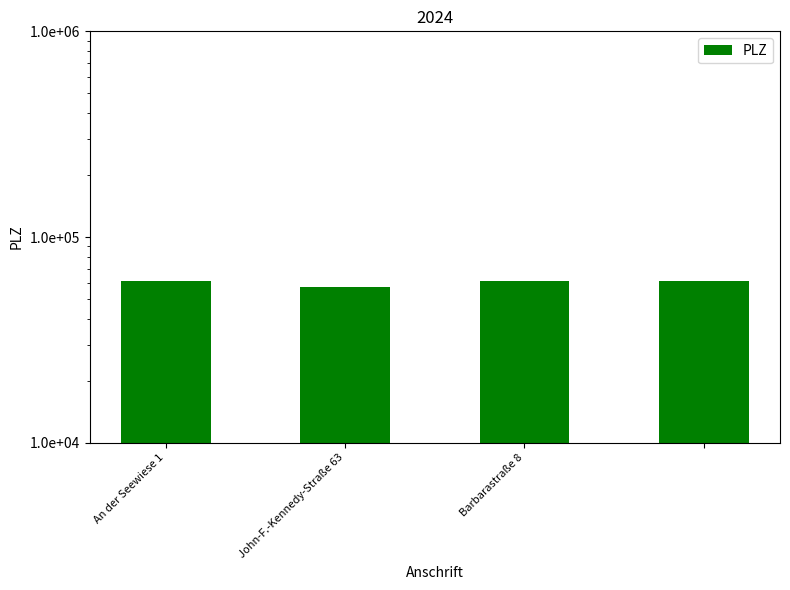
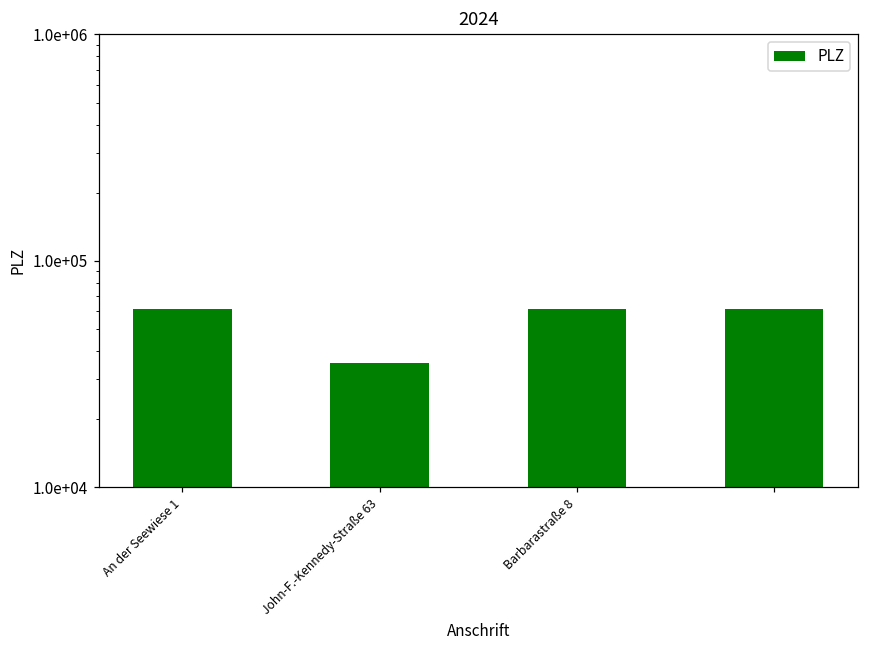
  {
    "An der Seewiese 1": 61000,
-   "John-F.-Kennedy-Straße 63": 57000,
+   "John-F.-Kennedy-Straße 63": 36000,
    "Barbarastraße 8": 61000
  }
